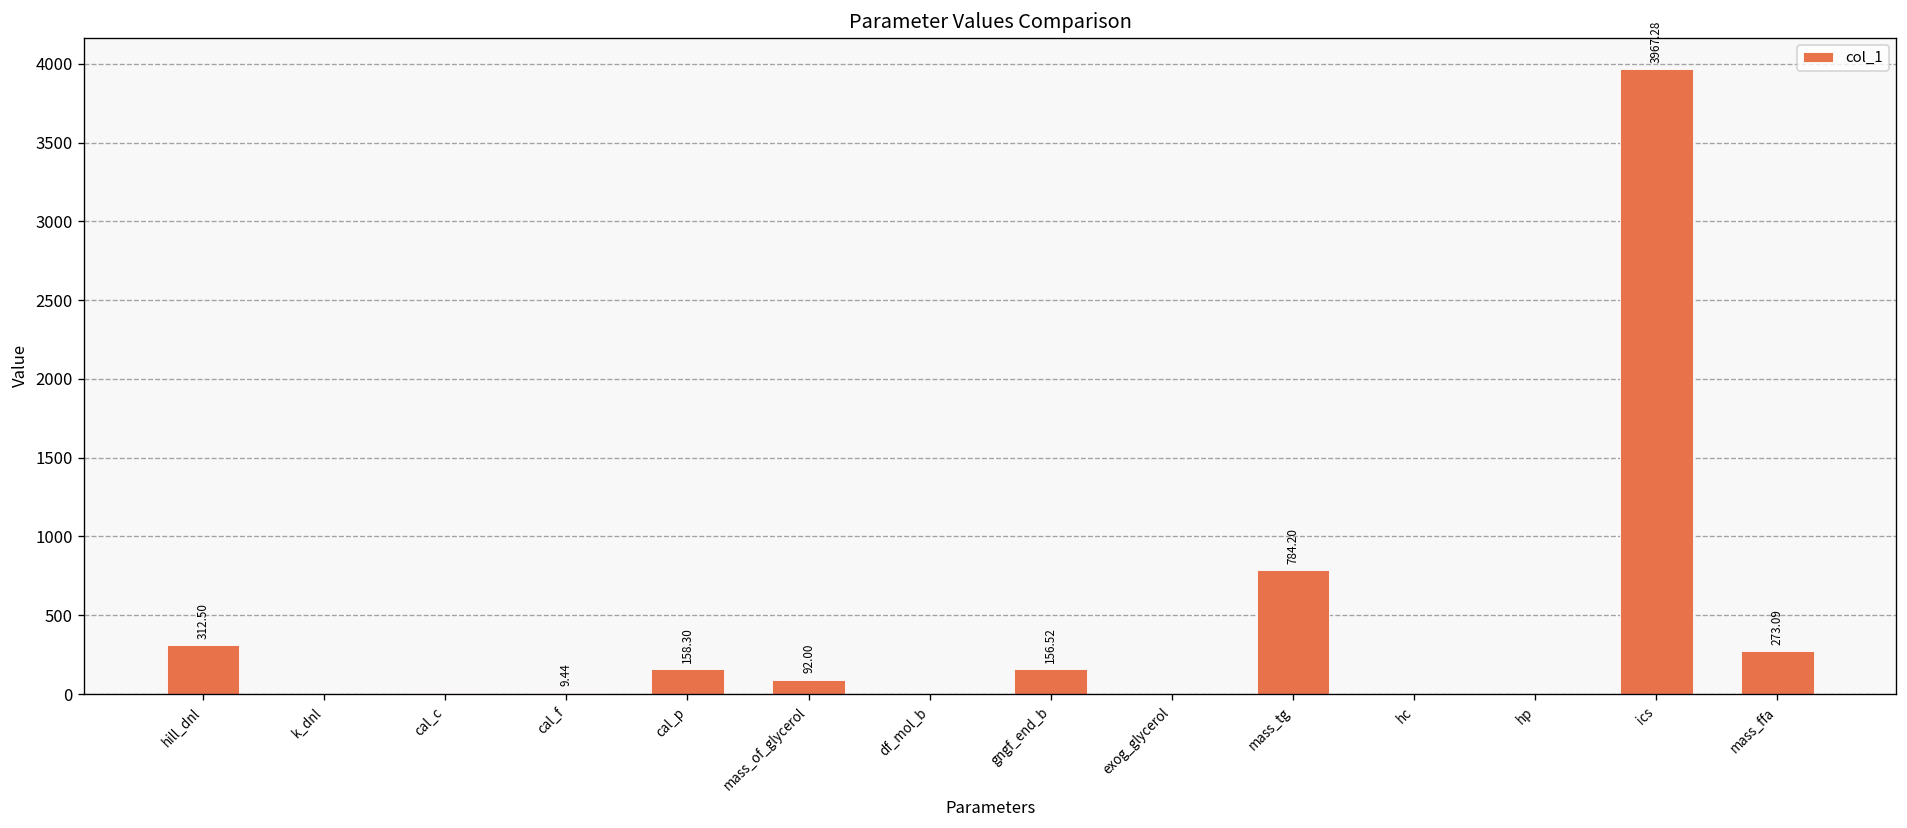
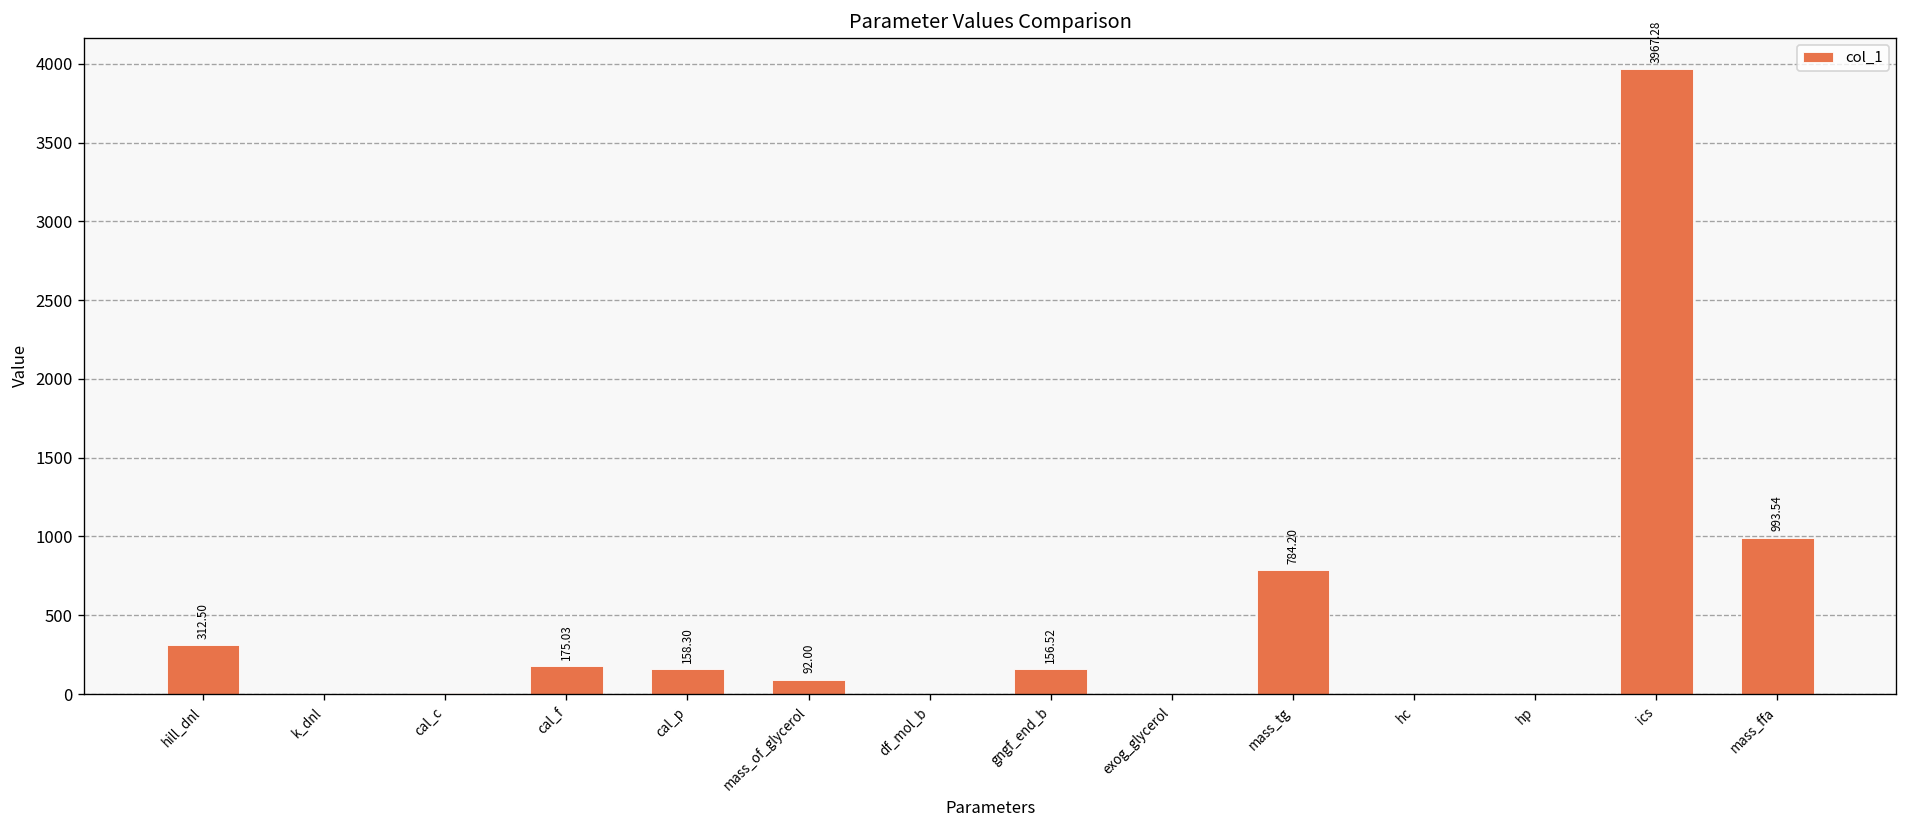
  {
    "hill_dnl": 312.50,
-   "cal_f": 9.44,
+   "cal_f": 175.03,
    "cal_p": 158.30,
    "mass_of_glycerol": 92.00,
    "gngf_end_b": 156.52,
    "mass_tg": 784.20,
    "ics": 3967.28,
-   "mass_ffa": 273.09
+   "mass_ffa": 993.54
  }
